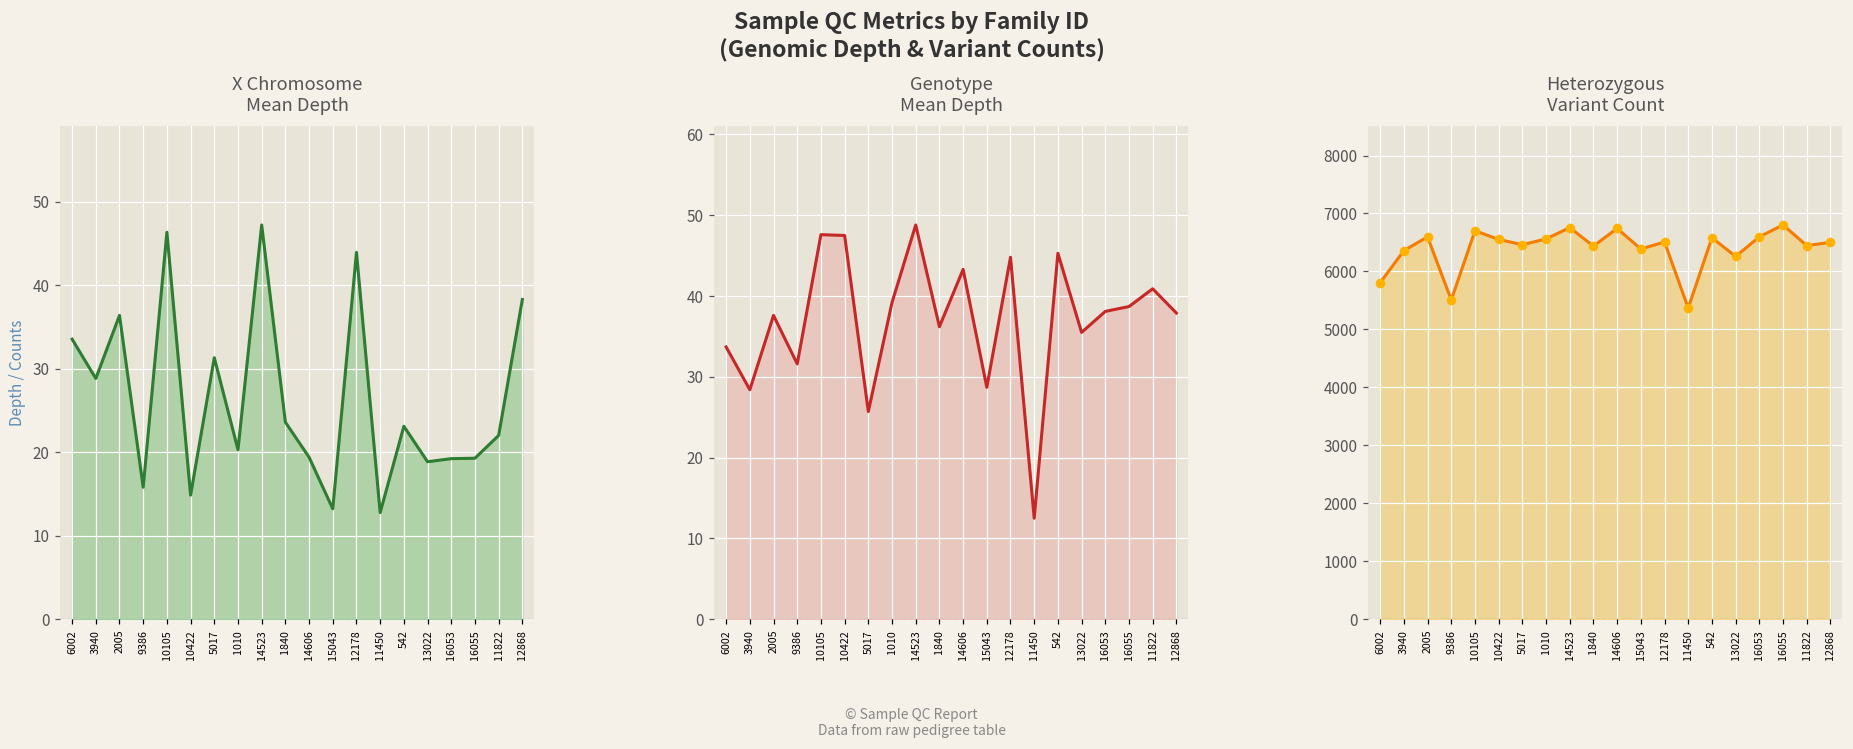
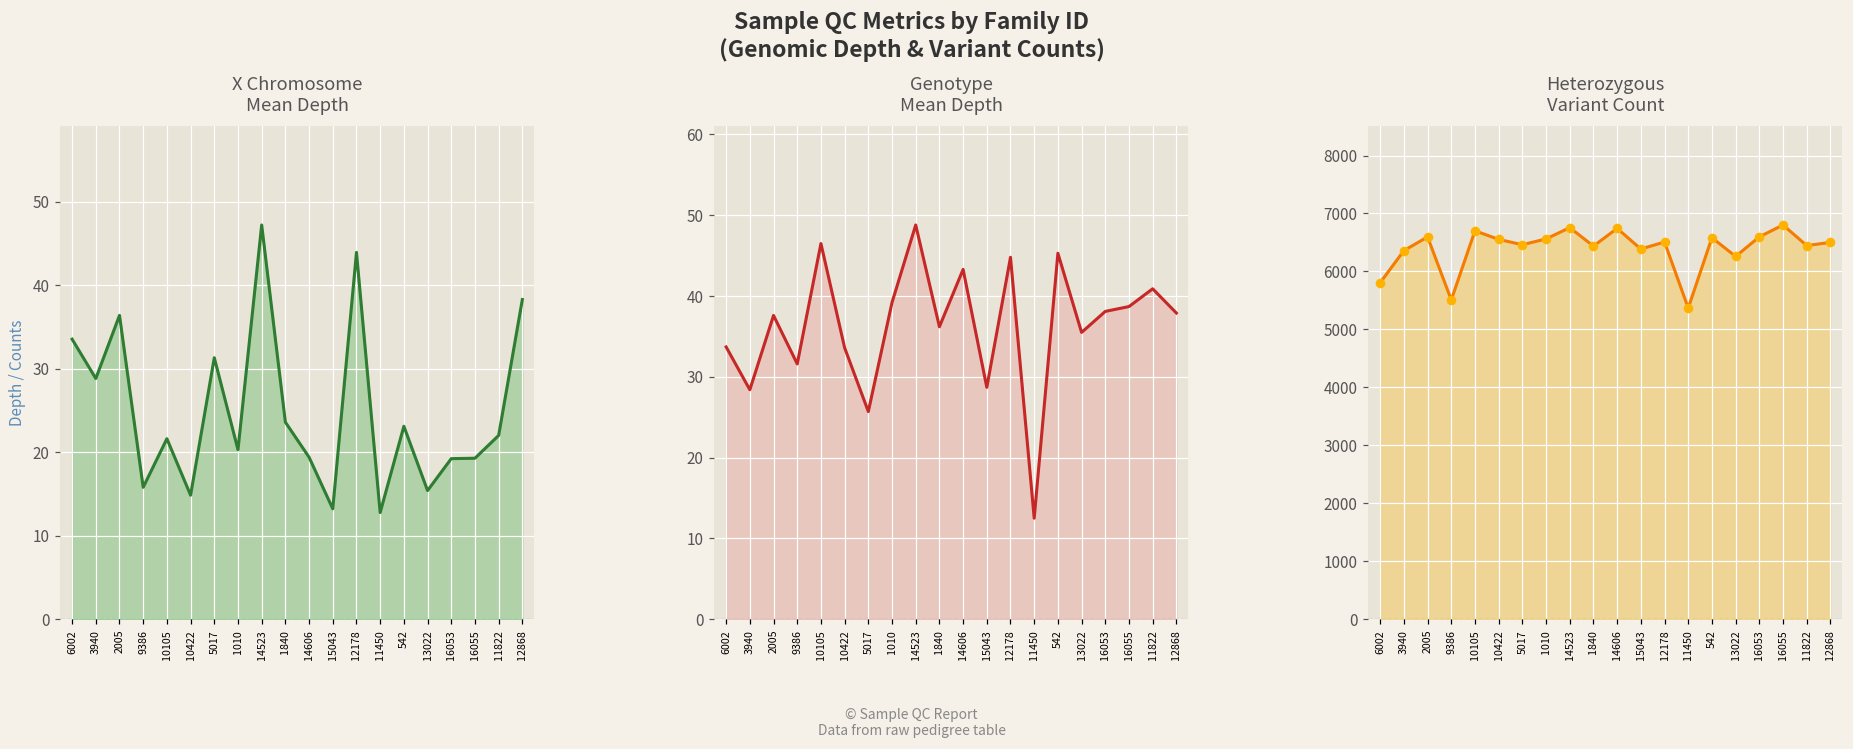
  {
    "X Chromosome Mean Depth": {
      "6002": 34,
      "3940": 29,
      "2005": 36,
      "9386": 16,
-     "10105": 46,
+     "10105": 22,
      "10422": 15,
      "5017": 31,
      "1010": 20,
      "14523": 47,
      "1840": 24,
      "14606": 19,
      "15043": 13,
      "12178": 44,
      "11450": 13,
      "542": 23,
-     "13022": 19,
+     "13022": 15,
      "16053": 19,
      "16055": 19,
      "11822": 22,
      "12868": 38
    },
    "Genotype Mean Depth": {
      "6002": 34,
      "3940": 28,
      "2005": 38,
      "9386": 32,
-     "10105": 48,
-     "10422": 48,
+     "10105": 47,
+     "10422": 34,
      "5017": 26,
      "1010": 39,
      "14523": 49,
      "1840": 36,
      "14606": 43,
      "15043": 29,
      "12178": 45,
      "11450": 13,
      "542": 45,
      "13022": 36,
      "16053": 38,
      "16055": 39,
      "11822": 41,
      "12868": 38
    },
    "Heterozygous Variant Count": {
      "6002": 5800,
      "3940": 6400,
      "2005": 6600,
      "9386": 5500,
      "10105": 6700,
      "10422": 6600,
      "5017": 6500,
      "1010": 6600,
      "14523": 6800,
      "1840": 6400,
      "14606": 6700,
      "15043": 6400,
      "12178": 6500,
      "11450": 5400,
      "542": 6600,
      "13022": 6300,
      "16053": 6600,
      "16055": 6800,
      "11822": 6400,
      "12868": 6500
    }
  }
